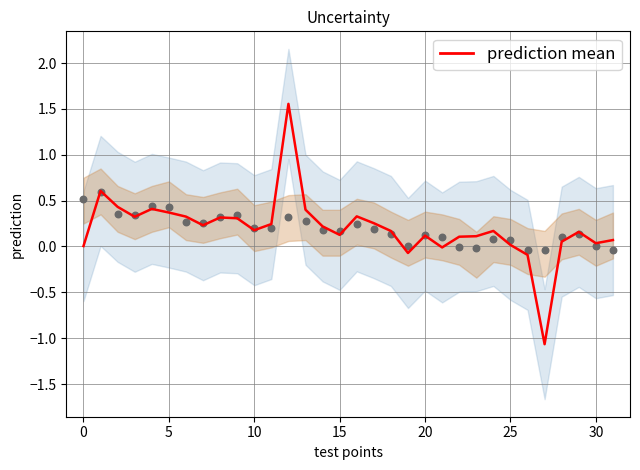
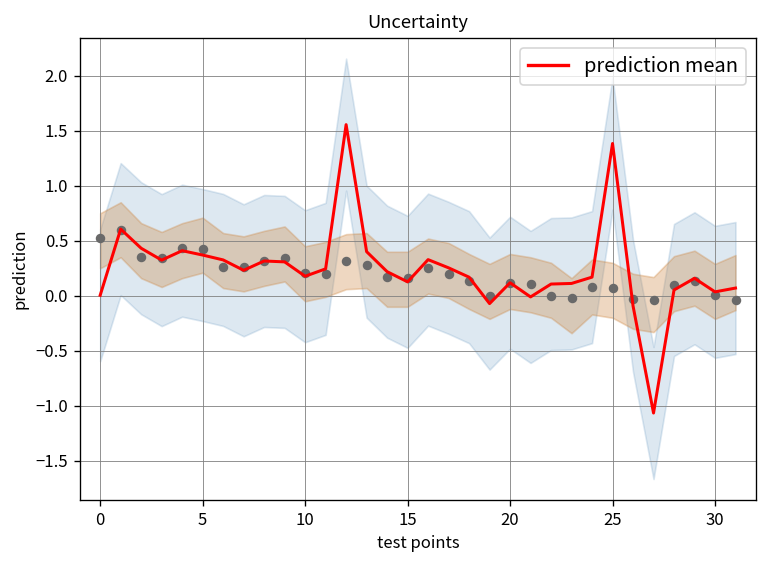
  {
    "prediction mean": {
      "0": 0.0,
      "5": 0.4,
      "15": 0.1,
-     "25": 0.0,
+     "25": 1.4,
      "30": 0.0
    }
  }
